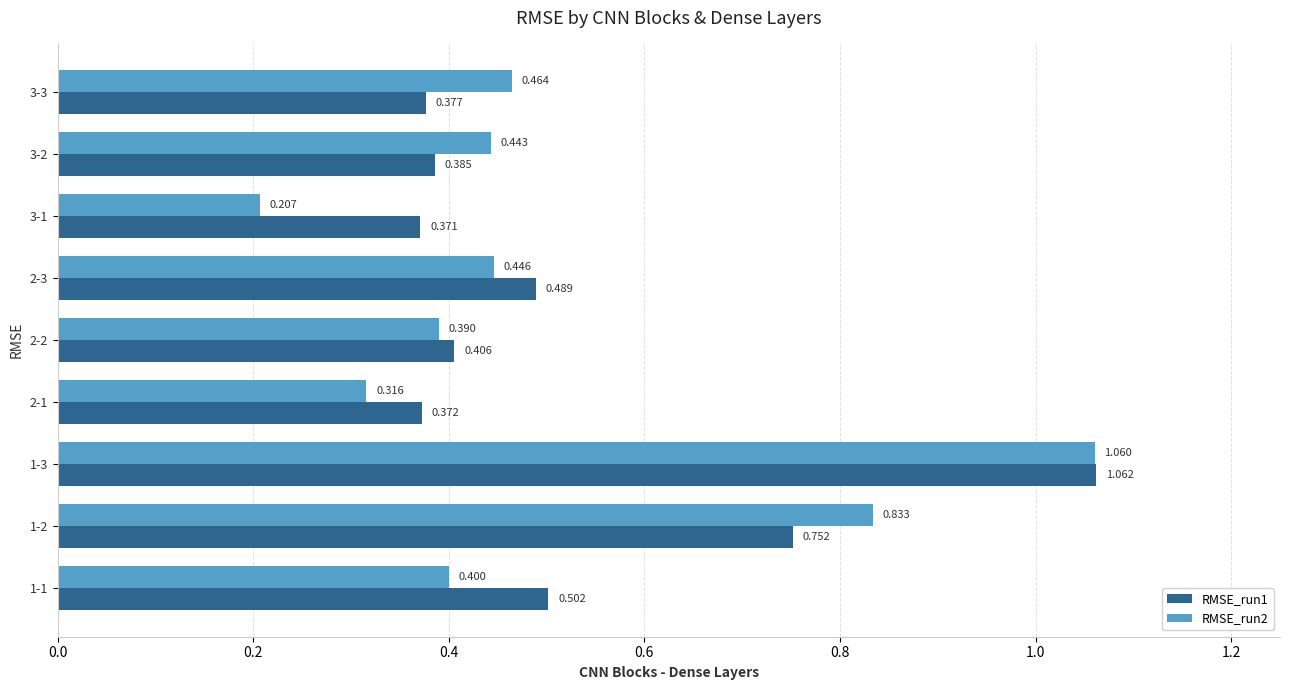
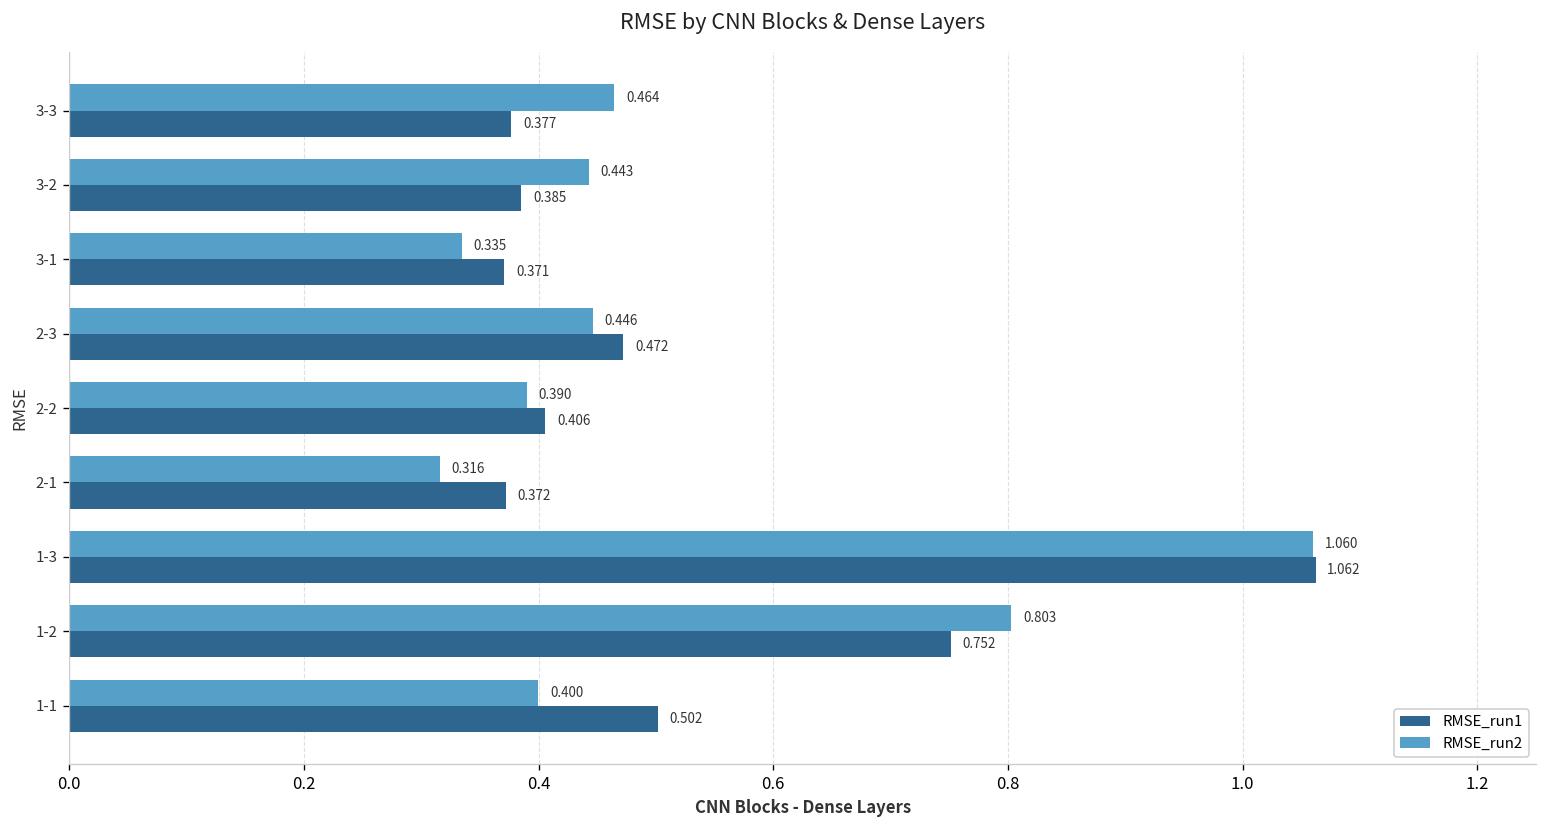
  {
    "RMSE_run1": {
      "3-3": 0.377,
      "3-2": 0.385,
      "3-1": 0.371,
-     "2-3": 0.489,
+     "2-3": 0.472,
      "2-2": 0.406,
      "2-1": 0.372,
      "1-3": 1.062,
      "1-2": 0.752,
      "1-1": 0.502
    },
    "RMSE_run2": {
      "3-3": 0.464,
      "3-2": 0.443,
-     "3-1": 0.207,
+     "3-1": 0.335,
      "2-3": 0.446,
      "2-2": 0.390,
      "2-1": 0.316,
      "1-3": 1.060,
-     "1-2": 0.833,
+     "1-2": 0.803,
      "1-1": 0.400
    }
  }
